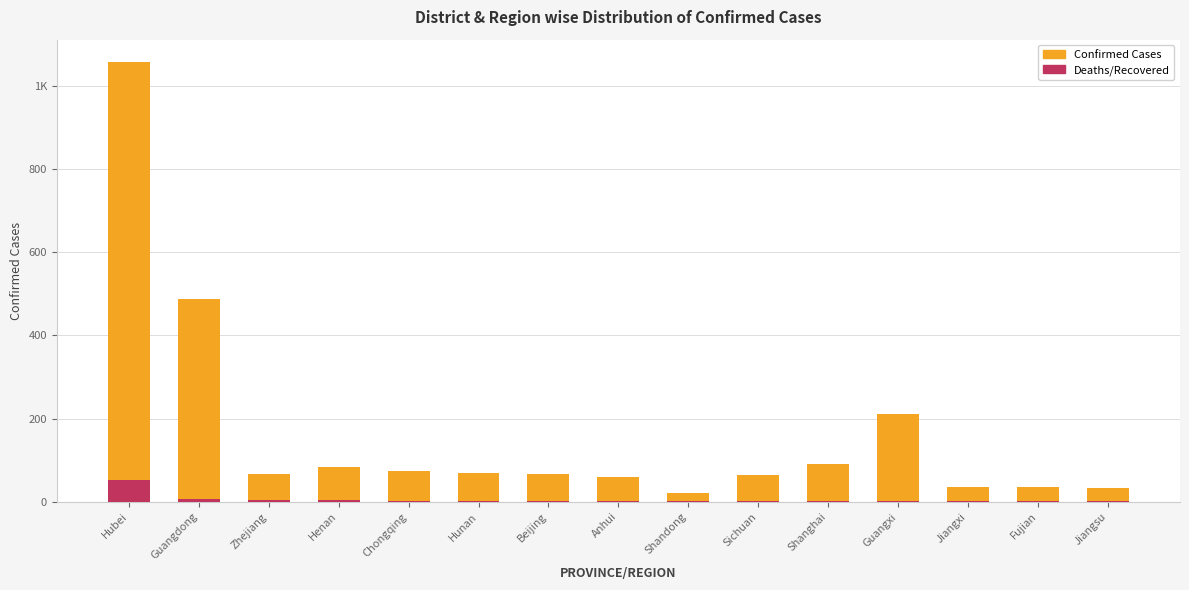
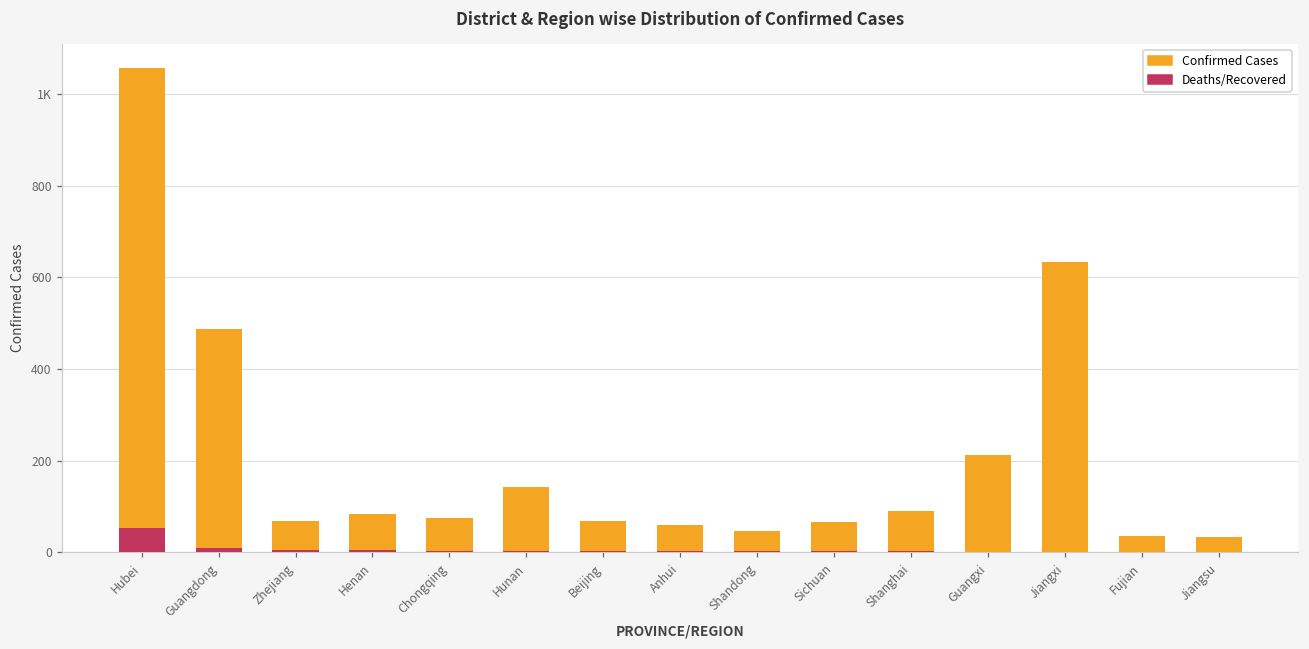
  {
    "Confirmed Cases": {
      "Hubei": 1060,
      "Guangdong": 490,
      "Zhejiang": 70,
      "Henan": 80,
      "Chongqing": 80,
-     "Hunan": 70,
+     "Hunan": 140,
      "Beijing": 70,
      "Anhui": 60,
-     "Shandong": 20,
+     "Shandong": 50,
      "Sichuan": 70,
      "Shanghai": 90,
      "Guangxi": 210,
-     "Jiangxi": 40,
+     "Jiangxi": 630,
      "Fujian": 40,
      "Jiangsu": 30
    }
  }
